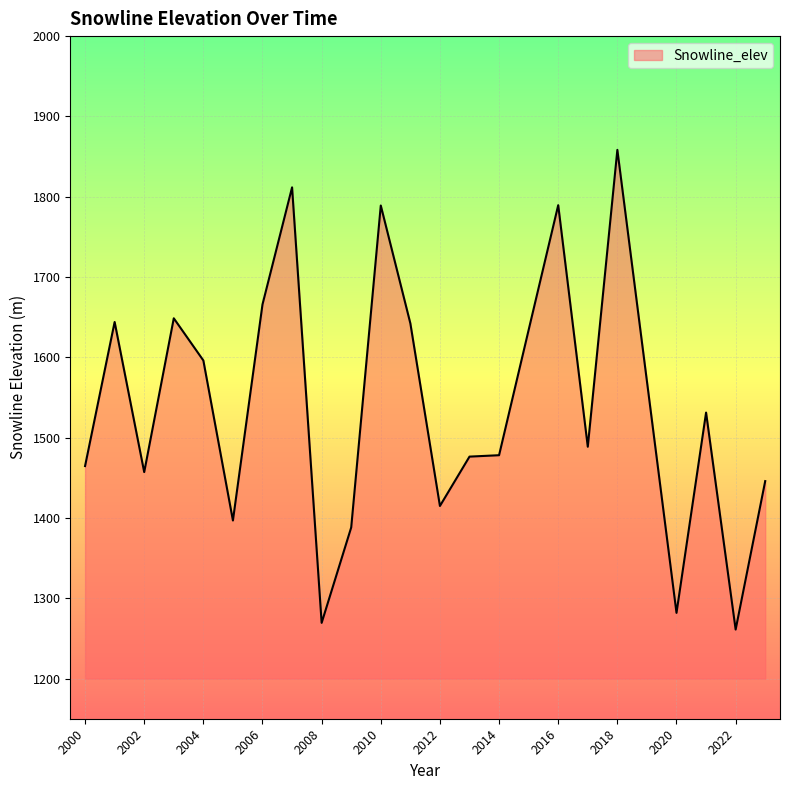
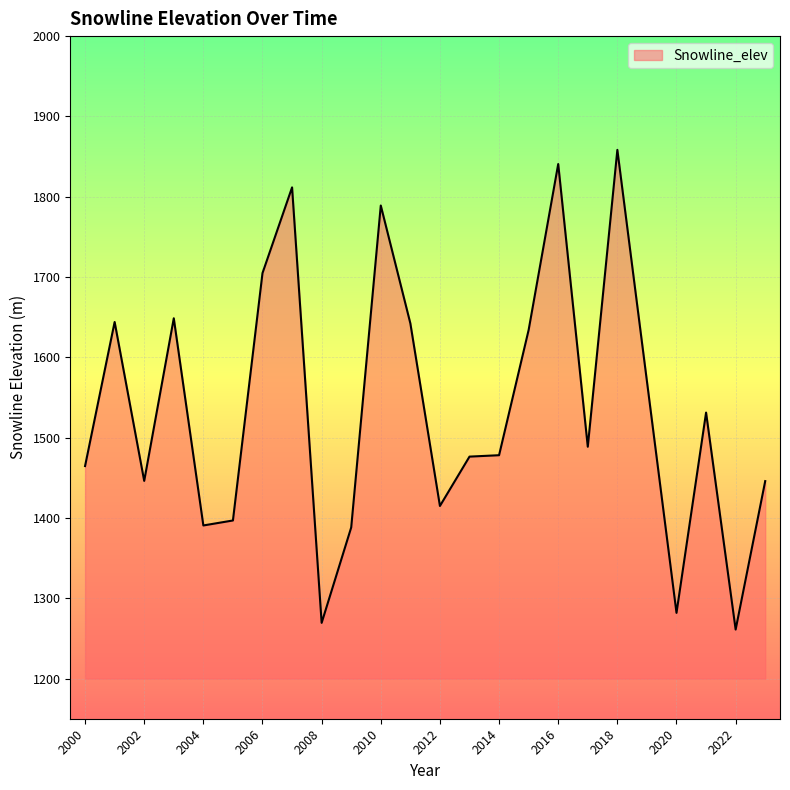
  {
    "2000": 1460,
-   "2002": 1460,
-   "2004": 1600,
-   "2006": 1670,
+   "2002": 1450,
+   "2004": 1390,
+   "2006": 1700,
    "2008": 1270,
    "2010": 1790,
    "2012": 1410,
    "2014": 1480,
-   "2016": 1790,
+   "2016": 1840,
    "2018": 1860,
    "2020": 1280,
    "2022": 1260
  }
